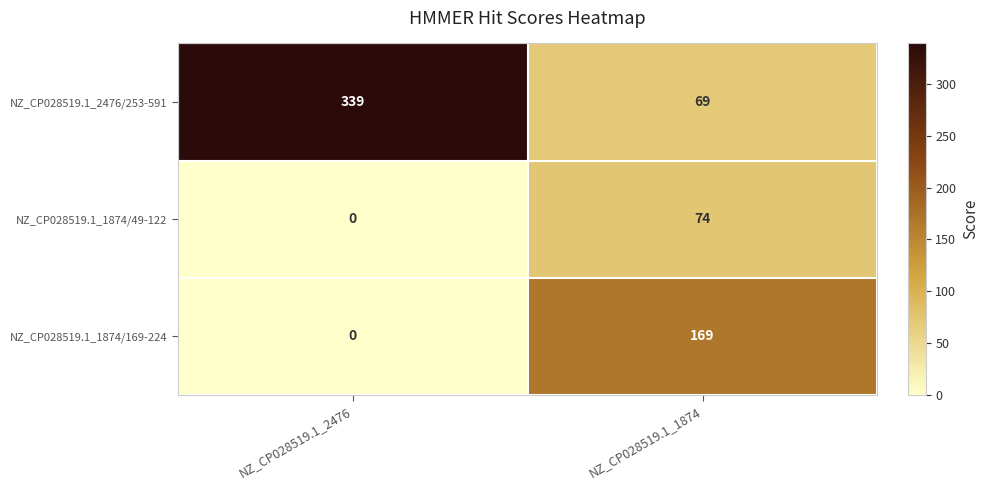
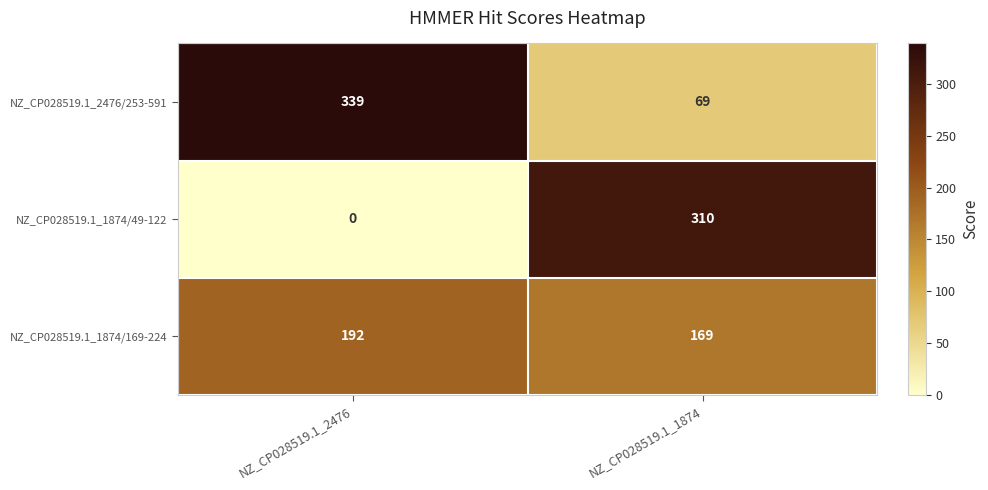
  {
    "NZ_CP028519.1_2476/253-591": {
      "NZ_CP028519.1_2476": 339,
      "NZ_CP028519.1_1874": 69
    },
    "NZ_CP028519.1_1874/49-122": {
      "NZ_CP028519.1_2476": 0,
-     "NZ_CP028519.1_1874": 74
+     "NZ_CP028519.1_1874": 310
    },
    "NZ_CP028519.1_1874/169-224": {
-     "NZ_CP028519.1_2476": 0,
+     "NZ_CP028519.1_2476": 192,
      "NZ_CP028519.1_1874": 169
    }
  }
